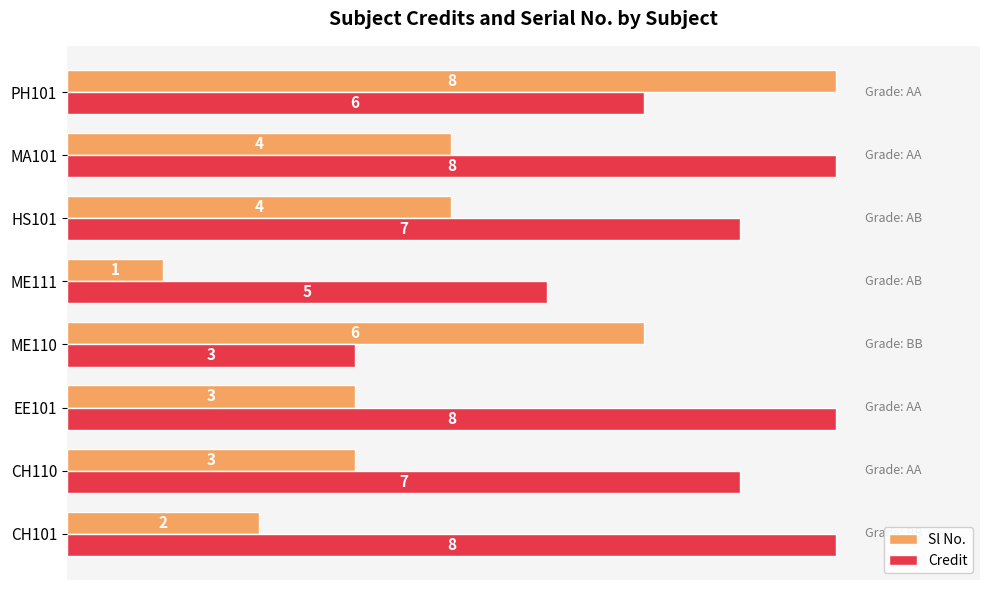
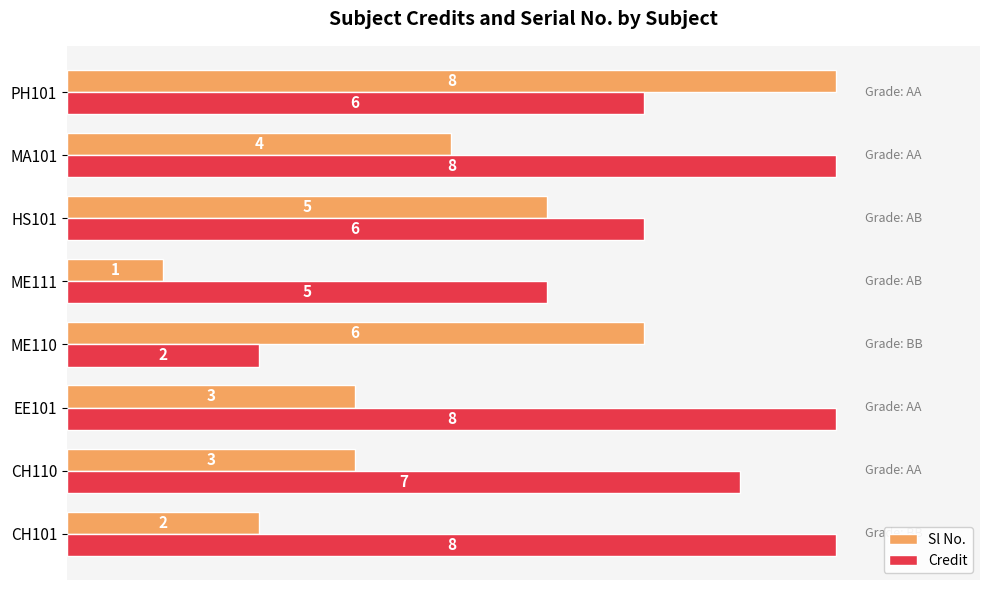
  {
    "Sl No.": {
      "PH101": 8,
      "MA101": 4,
-     "HS101": 4,
+     "HS101": 5,
      "ME111": 1,
      "ME110": 6,
      "EE101": 3,
      "CH110": 3,
      "CH101": 2
    },
    "Credit": {
      "PH101": 6,
      "MA101": 8,
-     "HS101": 7,
+     "HS101": 6,
      "ME111": 5,
-     "ME110": 3,
+     "ME110": 2,
      "EE101": 8,
      "CH110": 7,
      "CH101": 8
    }
  }
